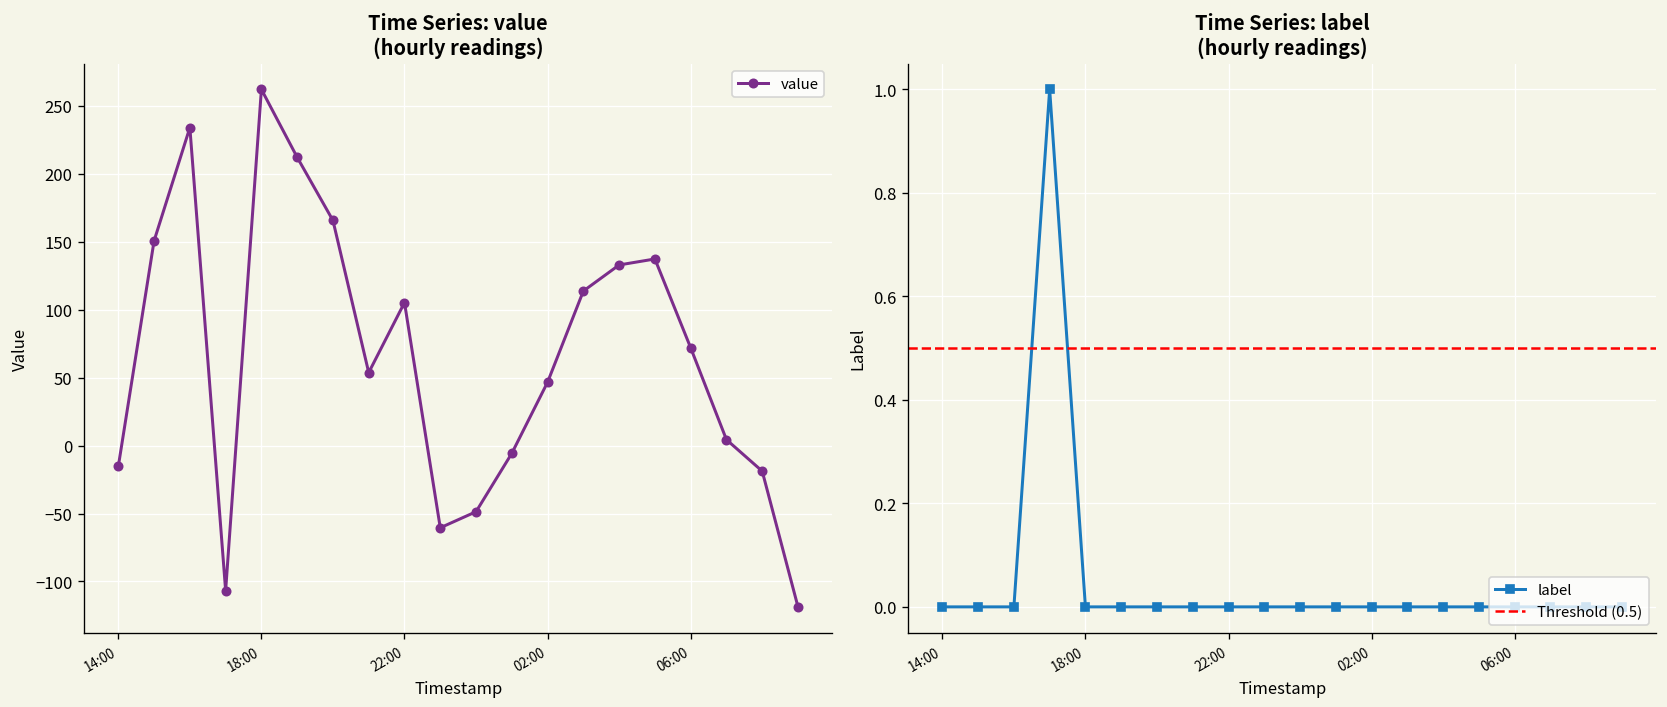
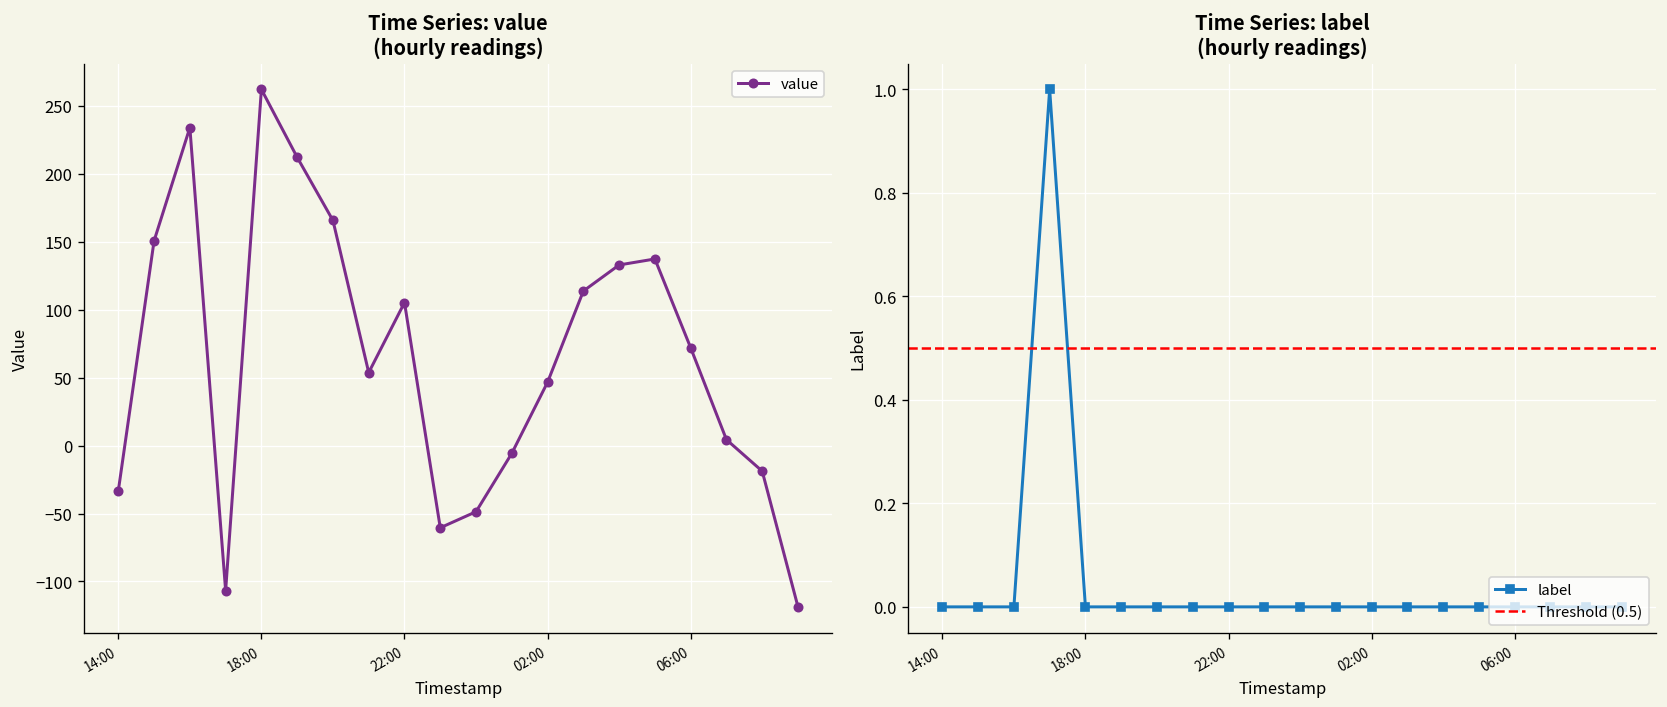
  {
    "Time Series: value (hourly readings)": {
-     "14:00": -15,
+     "14:00": -33,
      "18:00": 262,
      "22:00": 105,
      "02:00": 47,
      "06:00": 72
    },
    "Time Series: label (hourly readings)": {
      "14:00": 0.00,
      "18:00": 0.00,
      "22:00": 0.00,
      "02:00": 0.00
    }
  }
